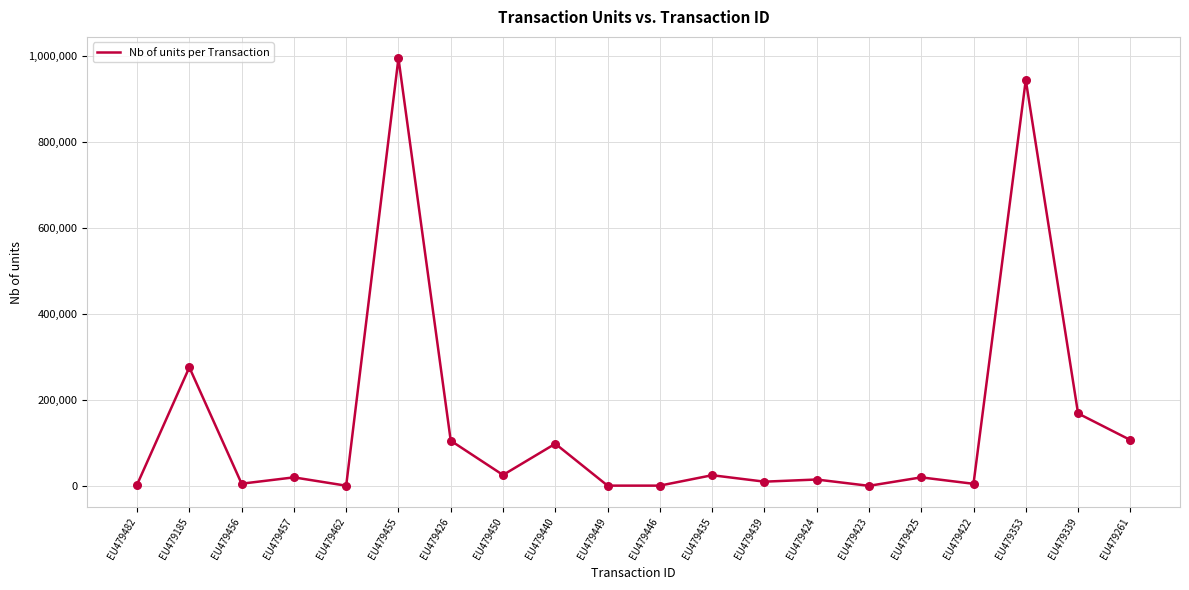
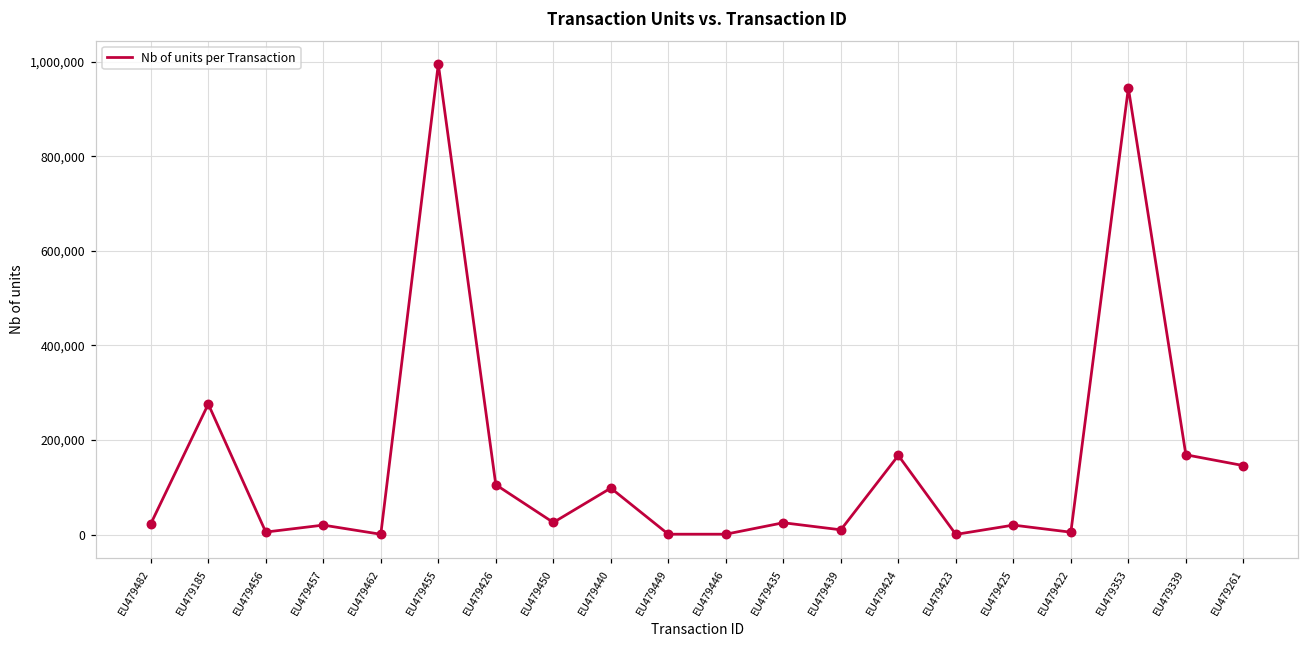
  {
-   "EU479482": "0",
+   "EU479482": "20,000",
    "EU479185": "280,000",
    "EU479456": "10,000",
    "EU479457": "20,000",
    "EU479462": "0",
    "EU479455": "1,000,000",
    "EU479426": "110,000",
    "EU479450": "30,000",
    "EU479440": "100,000",
    "EU479449": "0",
    "EU479446": "0",
    "EU479435": "30,000",
    "EU479439": "10,000",
-   "EU479424": "20,000",
+   "EU479424": "170,000",
    "EU479423": "0",
    "EU479425": "20,000",
    "EU479422": "10,000",
    "EU479353": "940,000",
    "EU479339": "170,000",
-   "EU479261": "110,000"
+   "EU479261": "150,000"
  }
